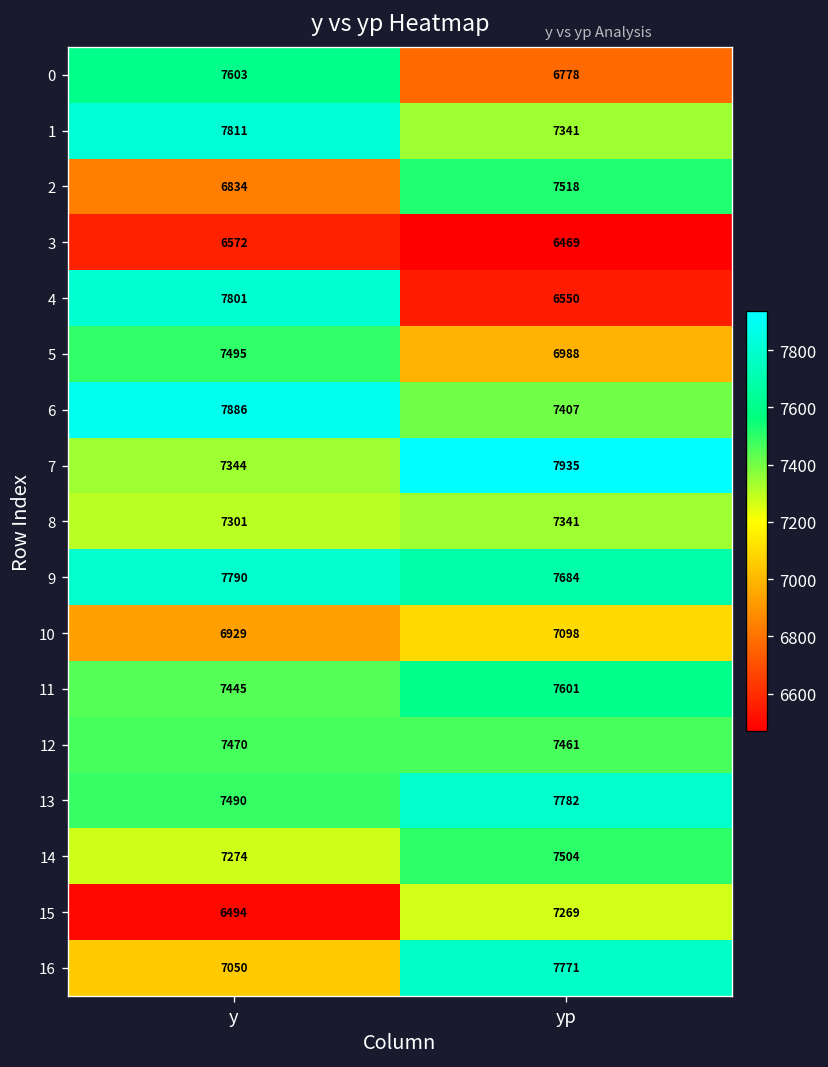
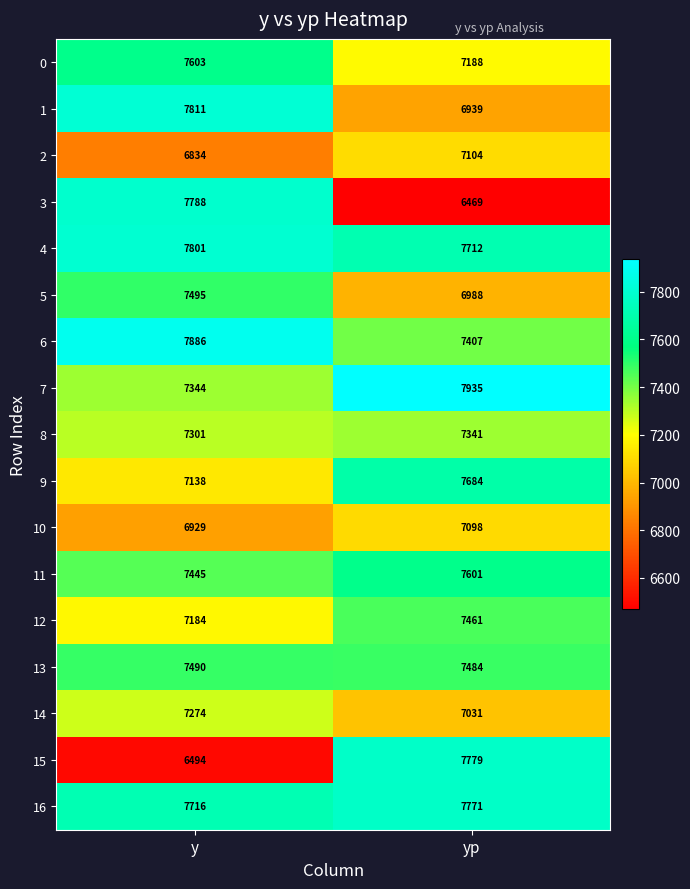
  {
    "0": {
      "y": 7603,
-     "yp": 6778
+     "yp": 7188
    },
    "1": {
      "y": 7811,
-     "yp": 7341
+     "yp": 6939
    },
    "2": {
      "y": 6834,
-     "yp": 7518
+     "yp": 7104
    },
    "3": {
-     "y": 6572,
+     "y": 7788,
      "yp": 6469
    },
    "4": {
      "y": 7801,
-     "yp": 6550
+     "yp": 7712
    },
    "5": {
      "y": 7495,
      "yp": 6988
    },
    "6": {
      "y": 7886,
      "yp": 7407
    },
    "7": {
      "y": 7344,
      "yp": 7935
    },
    "8": {
      "y": 7301,
      "yp": 7341
    },
    "9": {
-     "y": 7790,
+     "y": 7138,
      "yp": 7684
    },
    "10": {
      "y": 6929,
      "yp": 7098
    },
    "11": {
      "y": 7445,
      "yp": 7601
    },
    "12": {
-     "y": 7470,
+     "y": 7184,
      "yp": 7461
    },
    "13": {
      "y": 7490,
-     "yp": 7782
+     "yp": 7484
    },
    "14": {
      "y": 7274,
-     "yp": 7504
+     "yp": 7031
    },
    "15": {
      "y": 6494,
-     "yp": 7269
+     "yp": 7779
    },
    "16": {
-     "y": 7050,
+     "y": 7716,
      "yp": 7771
    }
  }
